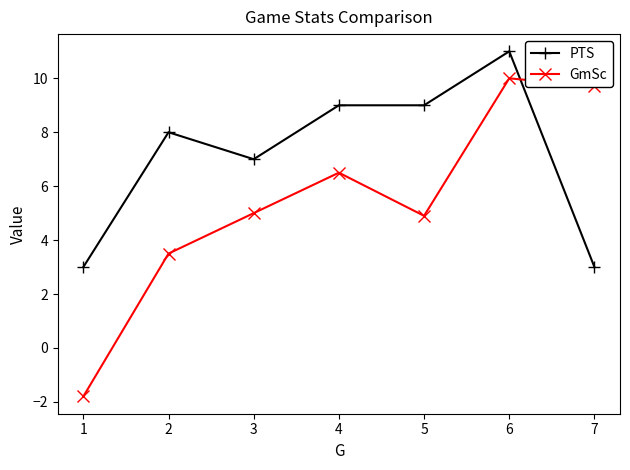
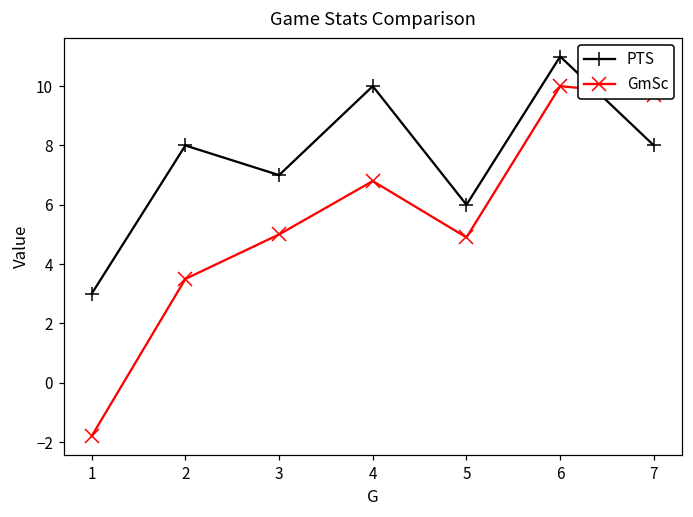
  {
    "PTS": {
      "1": 3,
      "2": 8,
      "3": 7,
-     "4": 9,
-     "5": 9,
+     "4": 10,
+     "5": 6,
      "6": 11,
-     "7": 3
+     "7": 8
    },
    "GmSc": {
      "1": -1.8,
      "2": 3.5,
      "3": 5.0,
-     "4": 6.5,
+     "4": 6.8,
      "5": 4.9,
      "6": 10.0
    }
  }
